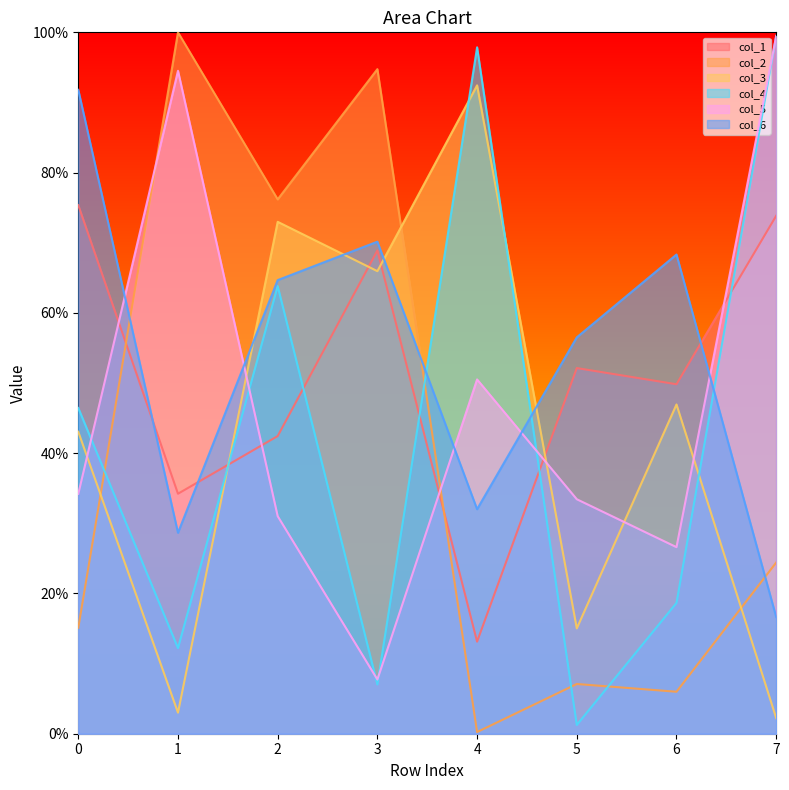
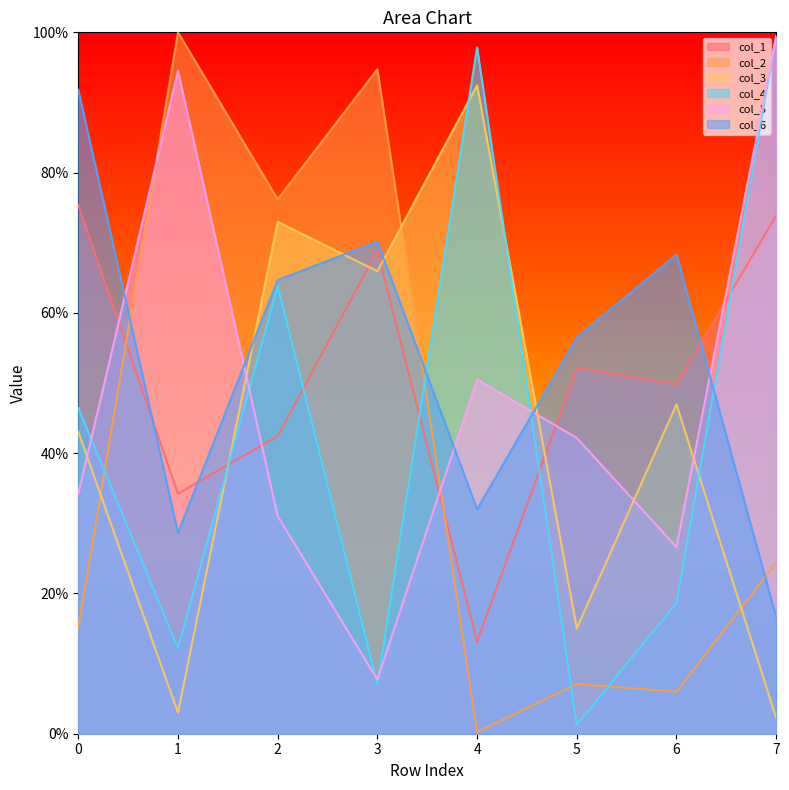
  {
    "col_5": {
      "0": "34%",
      "1": "95%",
      "2": "31%",
      "3": "8%",
      "4": "51%",
-     "5": "33%",
+     "5": "42%",
      "6": "27%"
    }
  }
